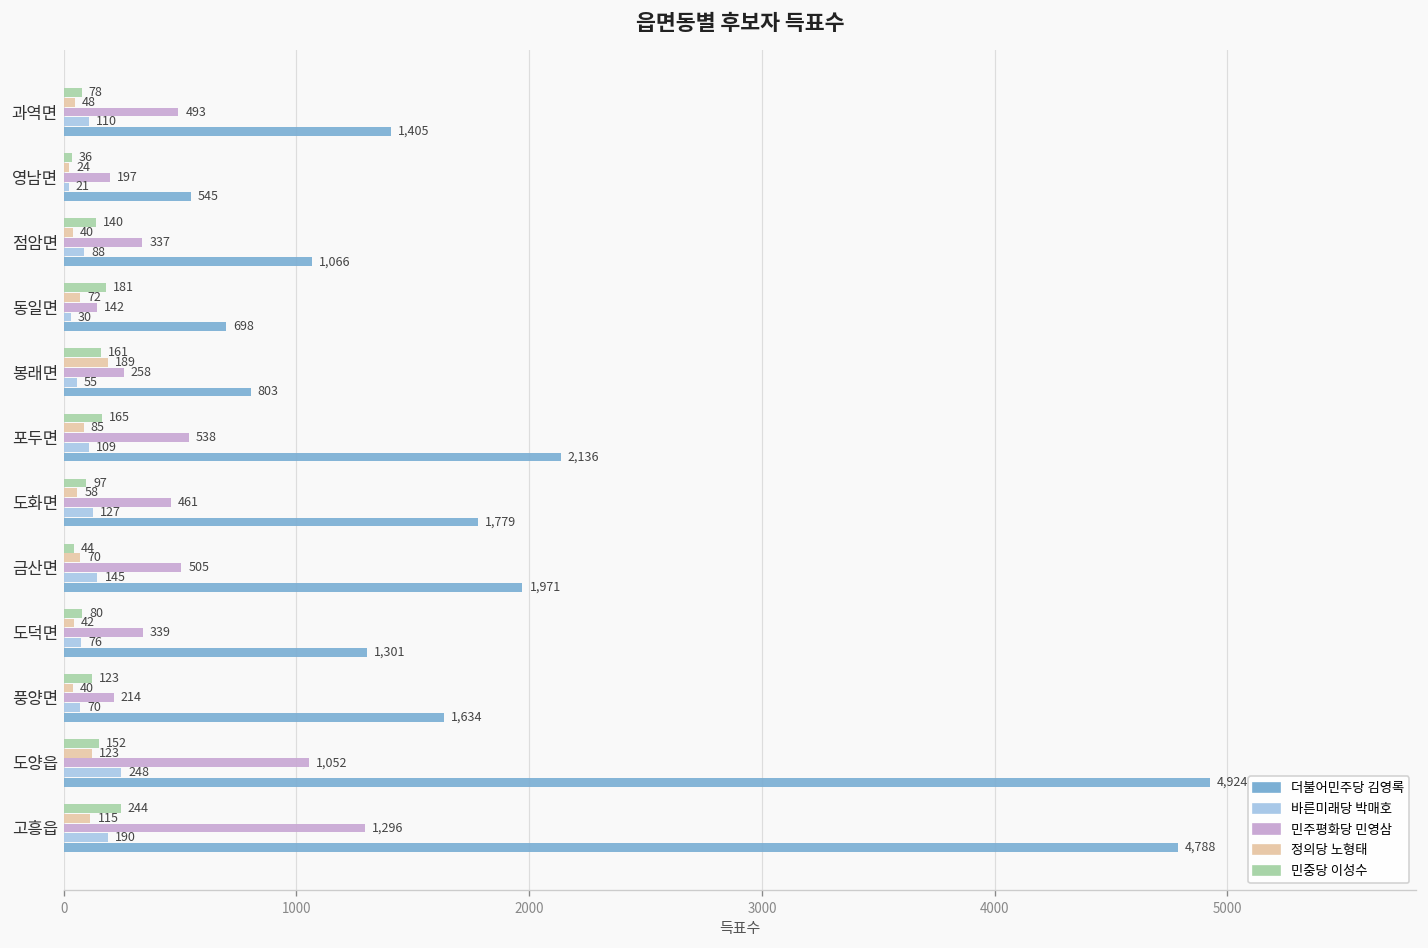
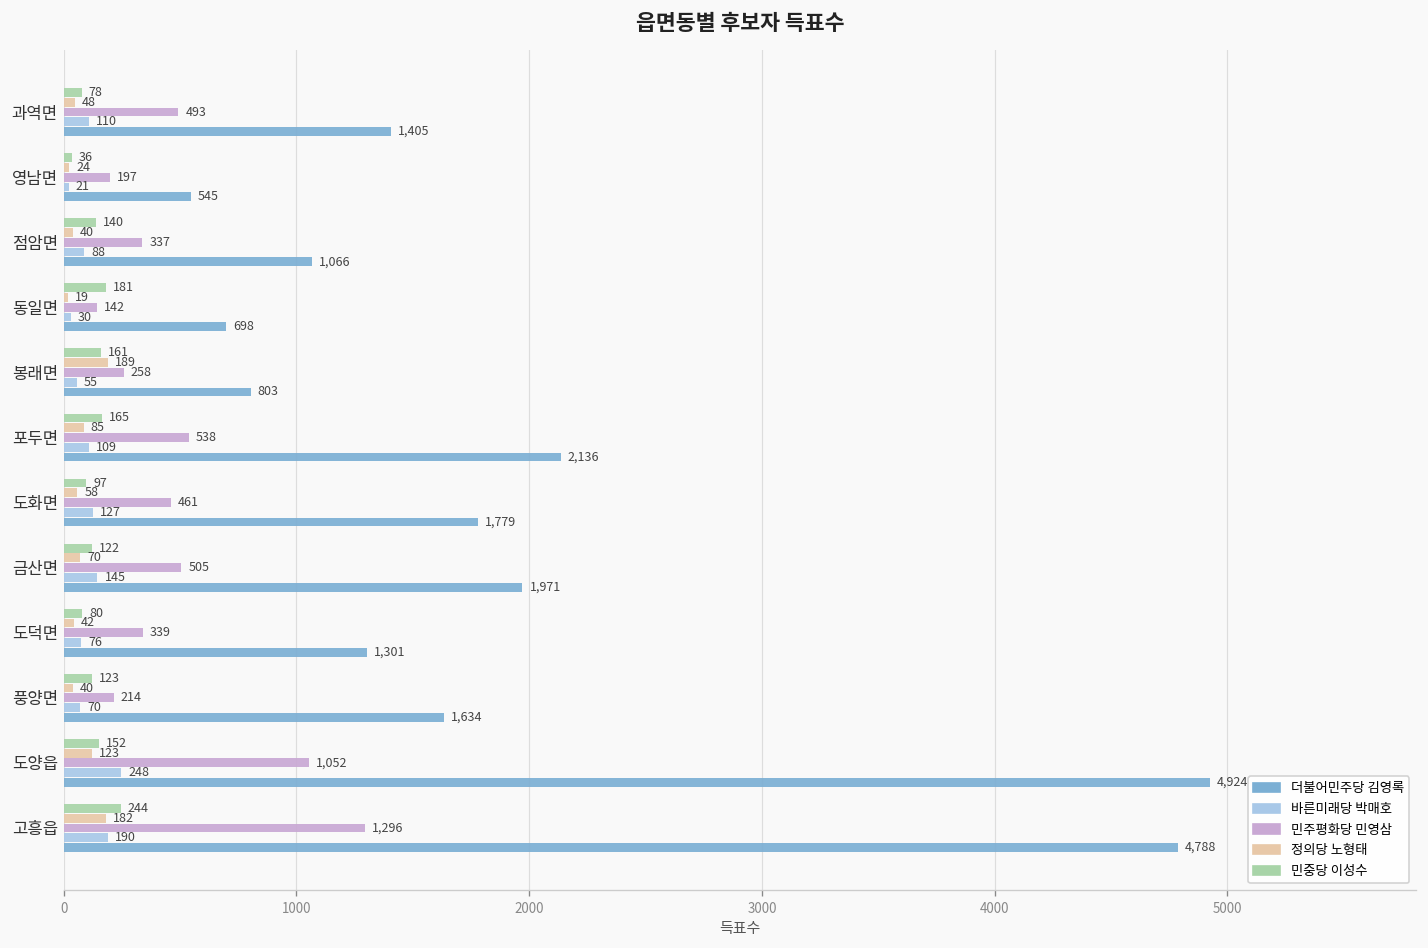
  {
    "정의당 노형태": {
      "과역면": 48,
      "점암면": 40,
-     "동일면": 72,
+     "동일면": 19,
      "봉래면": 189,
      "포두면": 85,
      "도화면": 58,
      "금산면": 70,
      "도덕면": 42,
      "풍양면": 40,
      "도양읍": 123,
-     "고흥읍": 115
+     "고흥읍": 182
    },
    "민중당 이성수": {
      "과역면": 78,
      "점암면": 140,
      "동일면": 181,
      "봉래면": 161,
      "포두면": 165,
      "도화면": 97,
-     "금산면": 44,
+     "금산면": 122,
      "도덕면": 80,
      "풍양면": 123,
      "도양읍": 152,
      "고흥읍": 244
    }
  }
